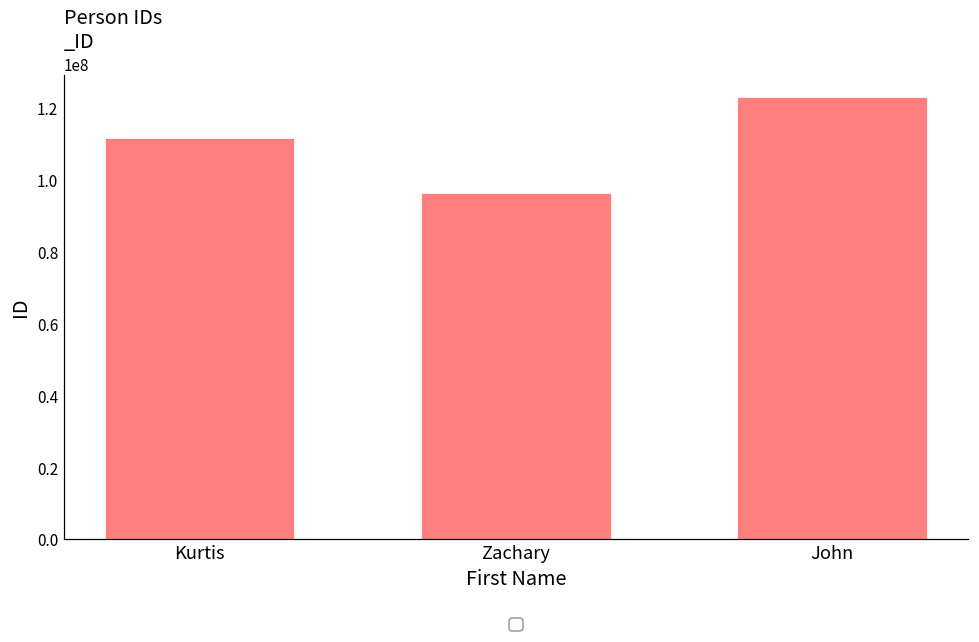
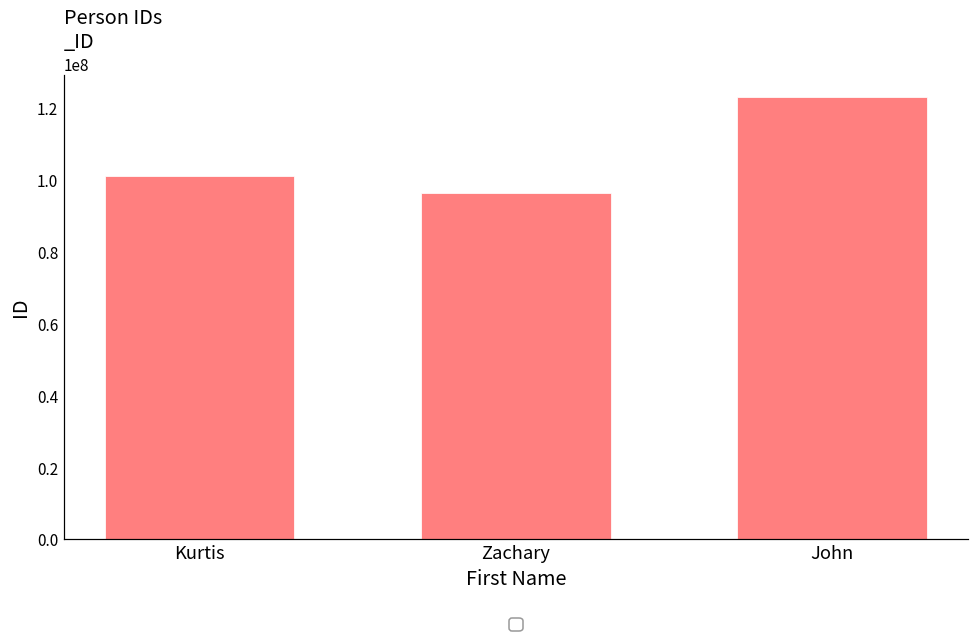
  {
-   "Kurtis": 112000000,
+   "Kurtis": 101000000,
    "Zachary": 96000000,
    "John": 123000000
  }
